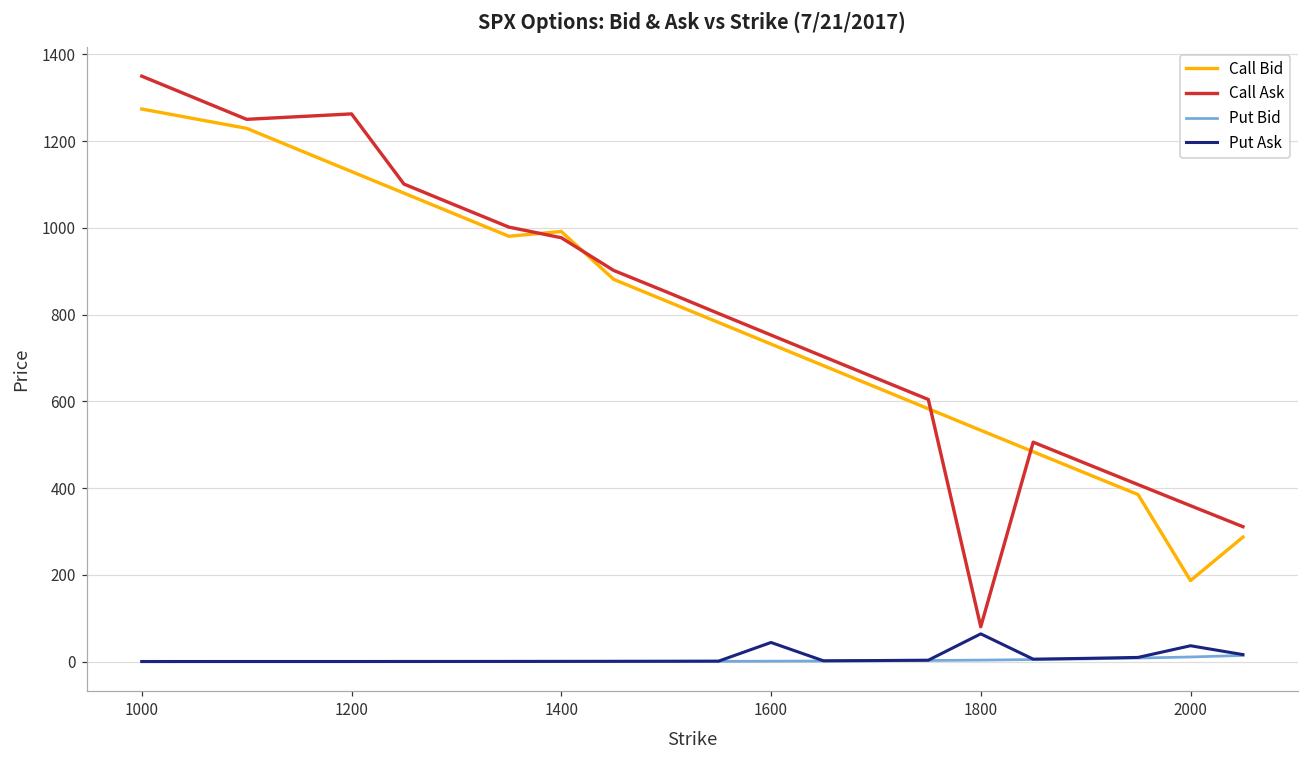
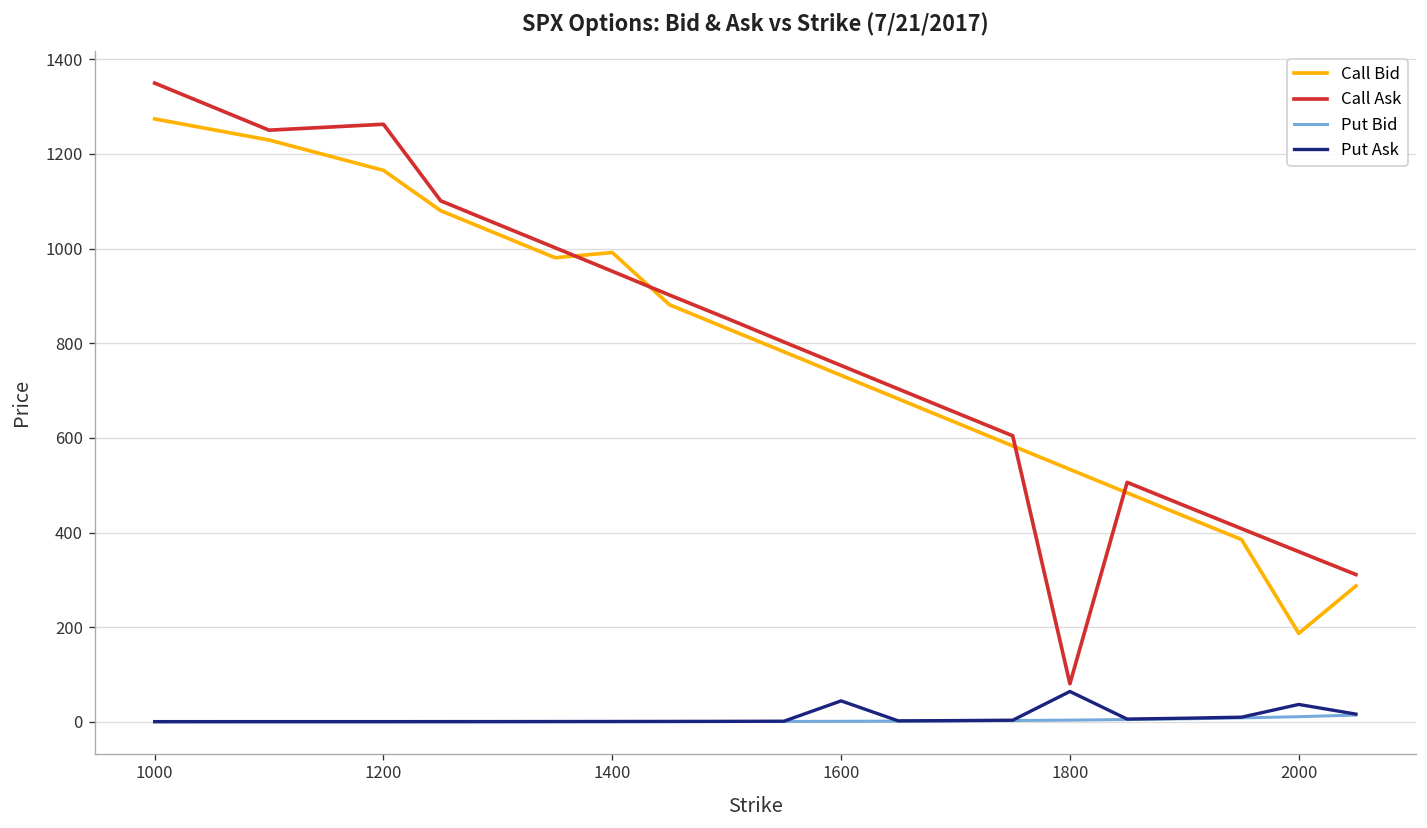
  {
    "Call Bid": {
      "1000": 1270,
-     "1200": 1130,
+     "1200": 1170,
      "1400": 990,
      "1600": 730,
      "1800": 530,
      "2000": 190
    },
    "Call Ask": {
      "1000": 1350,
      "1200": 1260,
-     "1400": 980,
+     "1400": 950,
      "1600": 750,
      "1800": 80,
      "2000": 360
    },
    "Put Bid": {
      "1600": 0,
      "1800": 0,
      "2000": 10
    },
    "Put Ask": {
      "1600": 40,
      "1800": 60,
      "2000": 40
    }
  }
